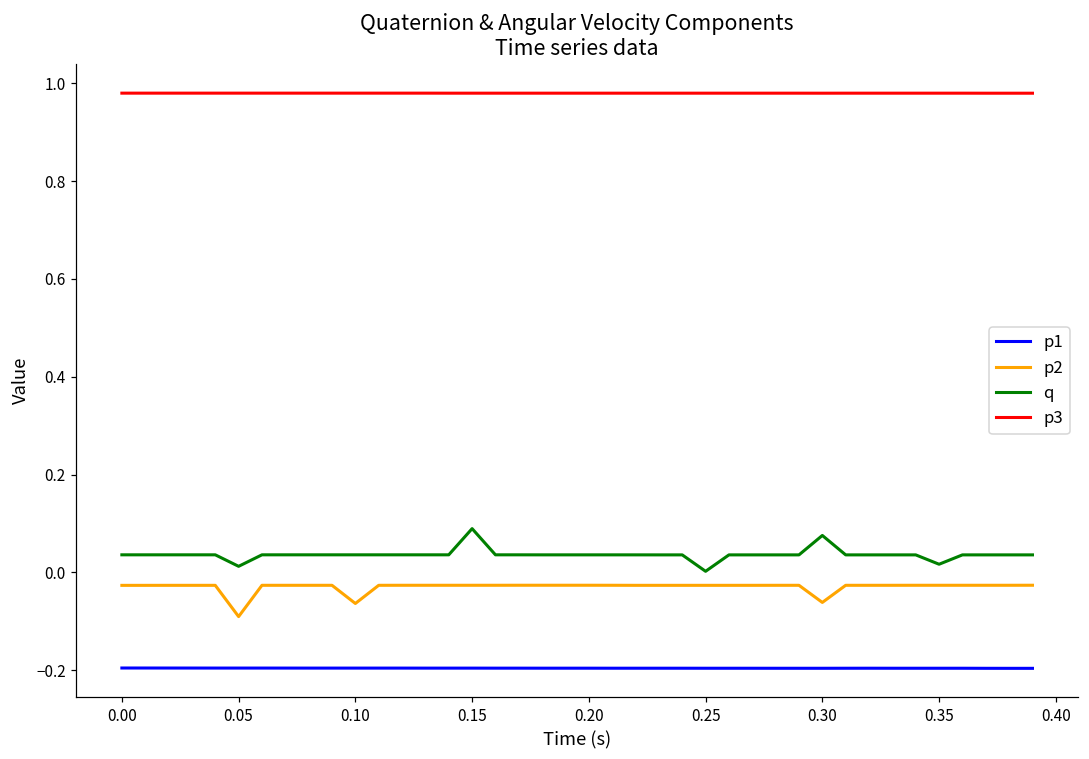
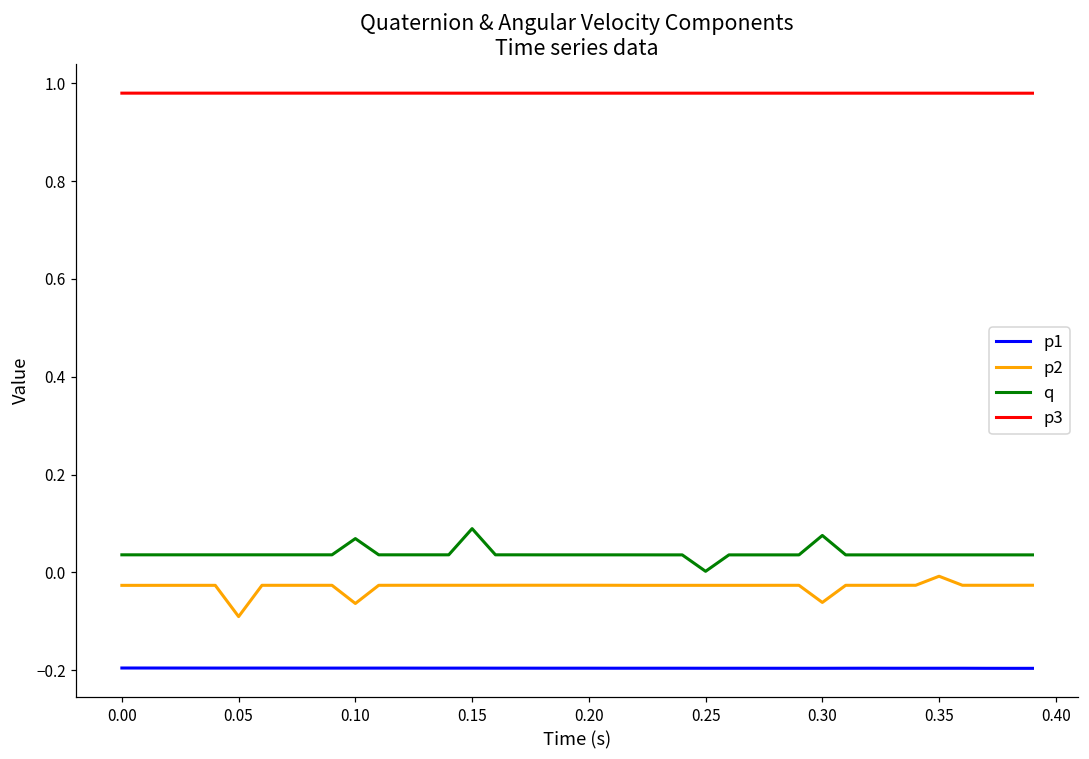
  {
    "p1": {
      "0.00": -0.20,
      "0.05": -0.20,
      "0.10": -0.20,
      "0.15": -0.20,
      "0.20": -0.20,
      "0.25": -0.20,
      "0.30": -0.20,
      "0.35": -0.20
    },
    "p2": {
      "0.00": -0.03,
      "0.05": -0.09,
      "0.10": -0.06,
      "0.15": -0.03,
      "0.20": -0.03,
      "0.25": -0.03,
      "0.30": -0.06,
-     "0.35": -0.03
+     "0.35": -0.01
    },
    "q": {
      "0.00": 0.04,
-     "0.05": 0.01,
-     "0.10": 0.04,
+     "0.05": 0.04,
+     "0.10": 0.07,
      "0.15": 0.09,
      "0.20": 0.04,
      "0.25": 0.00,
      "0.30": 0.08,
-     "0.35": 0.02
+     "0.35": 0.04
    },
    "p3": {
      "0.00": 0.98,
      "0.05": 0.98,
      "0.10": 0.98,
      "0.15": 0.98,
      "0.20": 0.98,
      "0.25": 0.98,
      "0.30": 0.98,
      "0.35": 0.98
    }
  }
